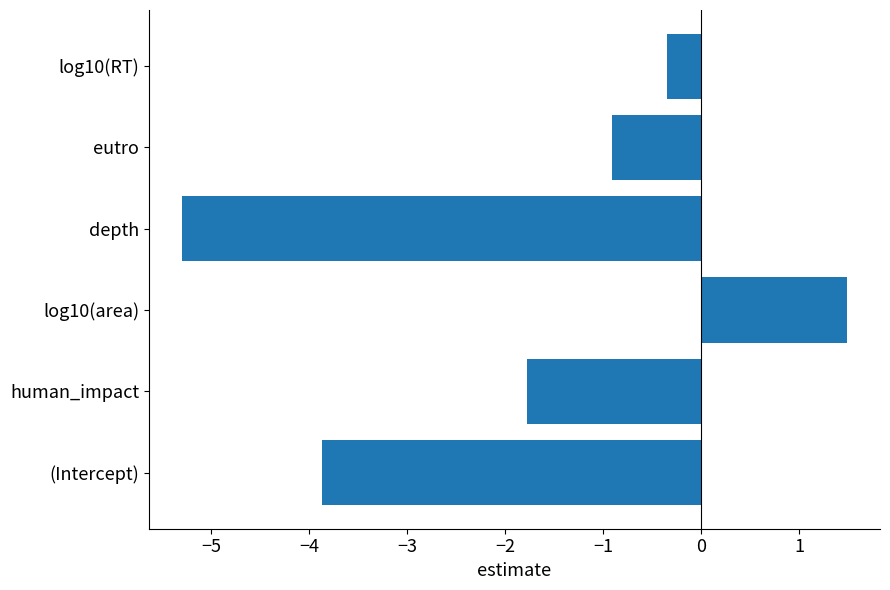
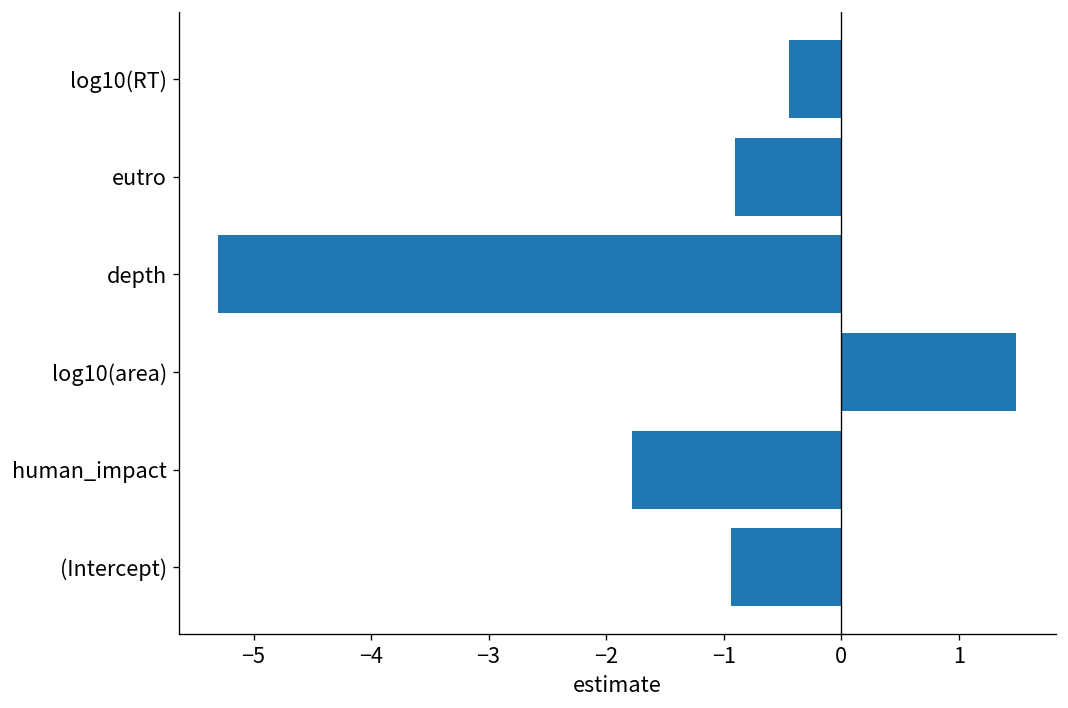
  {
-   "log10(RT)": -0.3,
+   "log10(RT)": -0.4,
    "eutro": -0.9,
    "depth": -5.3,
    "log10(area)": 1.5,
    "human_impact": -1.8,
-   "(Intercept)": -3.9
+   "(Intercept)": -0.9
  }
